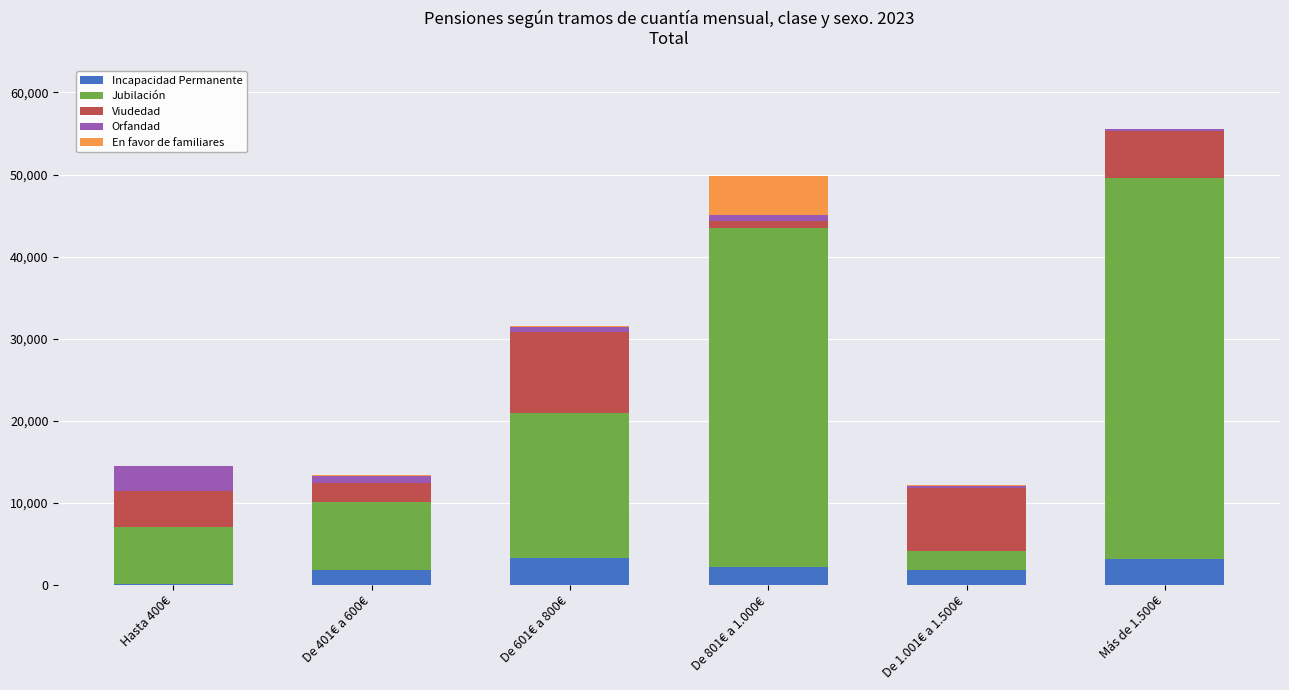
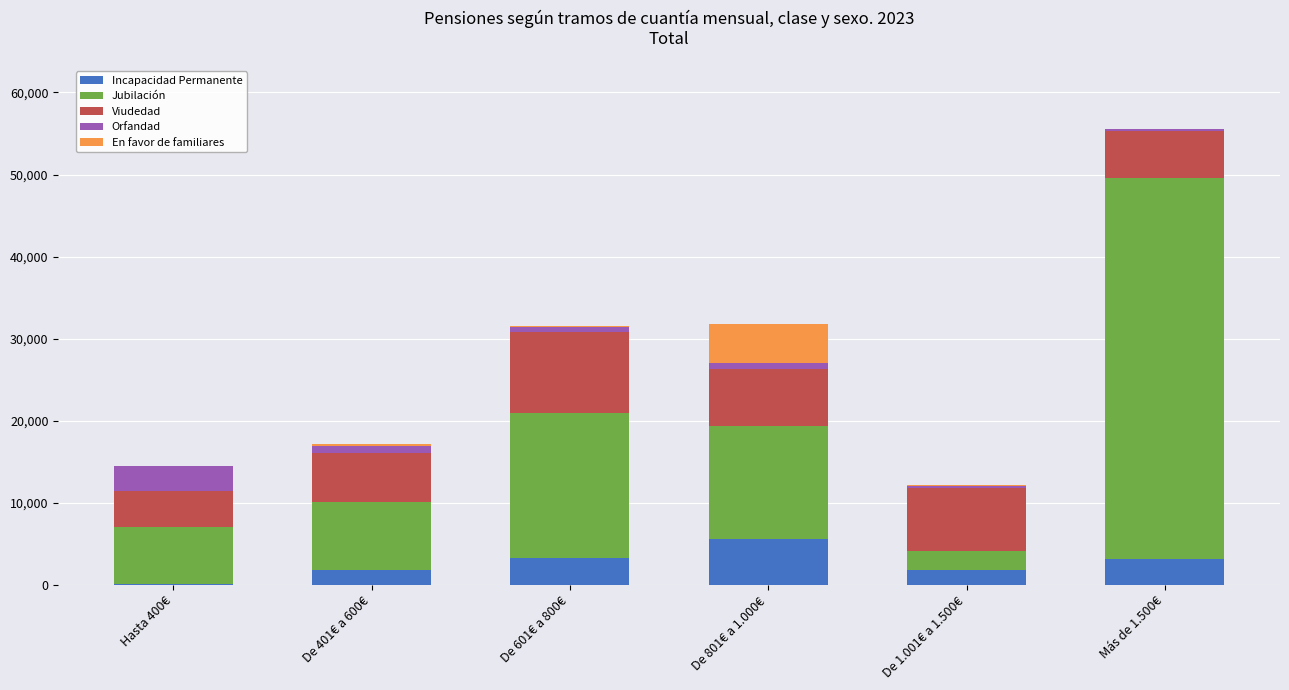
  {
    "Incapacidad Permanente": {
      "De 401€ a 600€": "2,000",
      "De 601€ a 800€": "3,000",
-     "De 801€ a 1.000€": "2,000",
+     "De 801€ a 1.000€": "6,000",
      "De 1.001€ a 1.500€": "2,000",
      "Más de 1.500€": "3,000"
    },
    "Jubilación": {
      "Hasta 400€": "7,000",
      "De 401€ a 600€": "8,000",
      "De 601€ a 800€": "18,000",
-     "De 801€ a 1.000€": "41,000",
+     "De 801€ a 1.000€": "14,000",
      "De 1.001€ a 1.500€": "2,000",
      "Más de 1.500€": "46,000"
    },
    "Viudedad": {
      "Hasta 400€": "4,000",
-     "De 401€ a 600€": "2,000",
+     "De 401€ a 600€": "6,000",
      "De 601€ a 800€": "10,000",
-     "De 801€ a 1.000€": "1,000",
+     "De 801€ a 1.000€": "7,000",
      "De 1.001€ a 1.500€": "8,000",
      "Más de 1.500€": "6,000"
    },
    "Orfandad": {
      "Hasta 400€": "3,000",
      "De 401€ a 600€": "1,000",
      "De 601€ a 800€": "1,000",
      "De 801€ a 1.000€": "1,000"
    },
    "En favor de familiares": {
      "De 801€ a 1.000€": "5,000"
    }
  }
